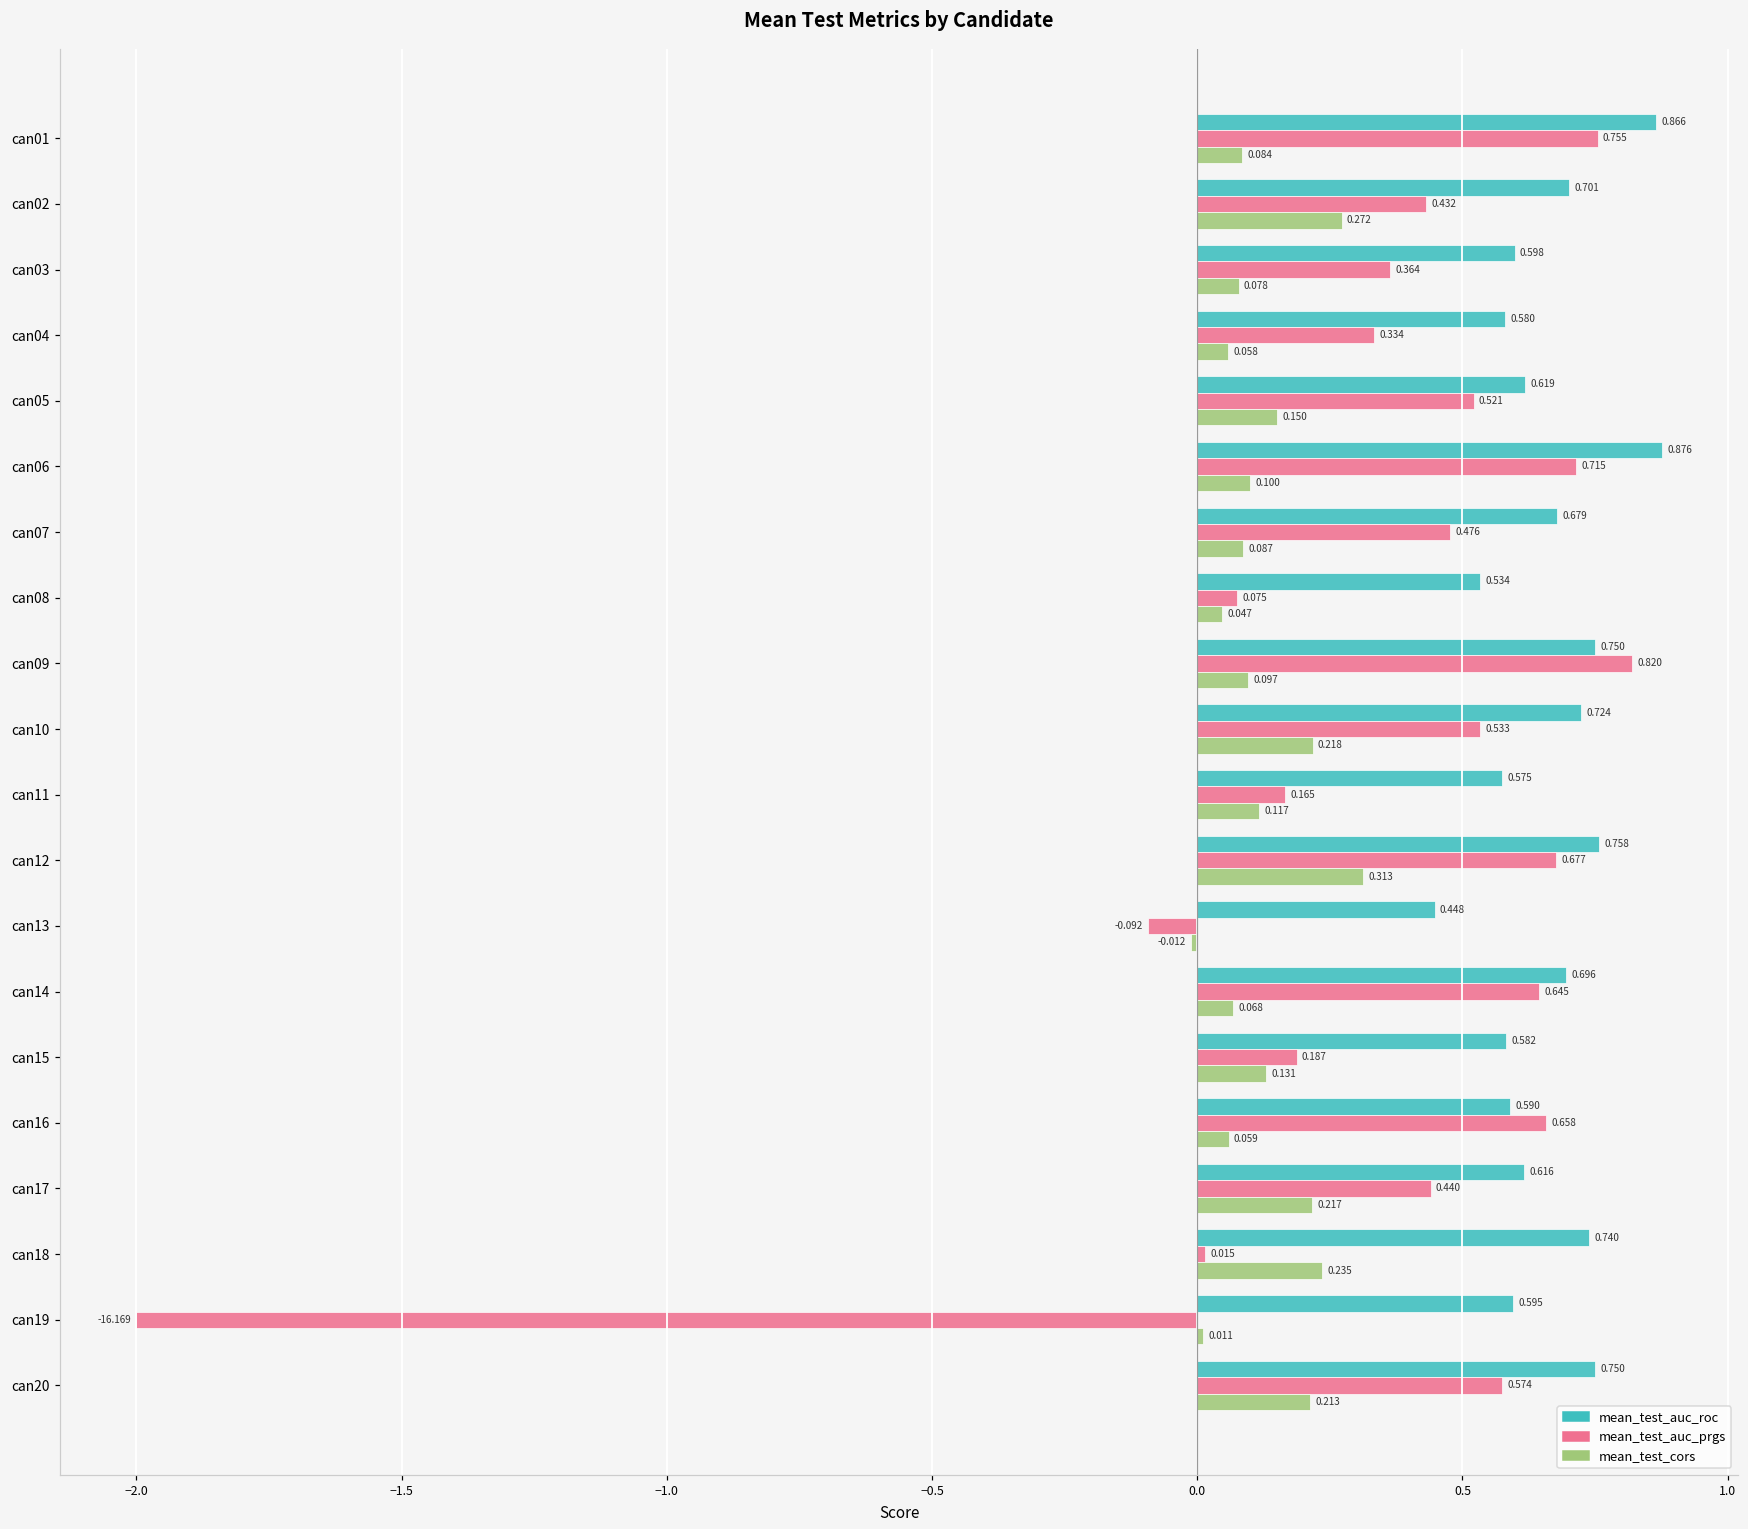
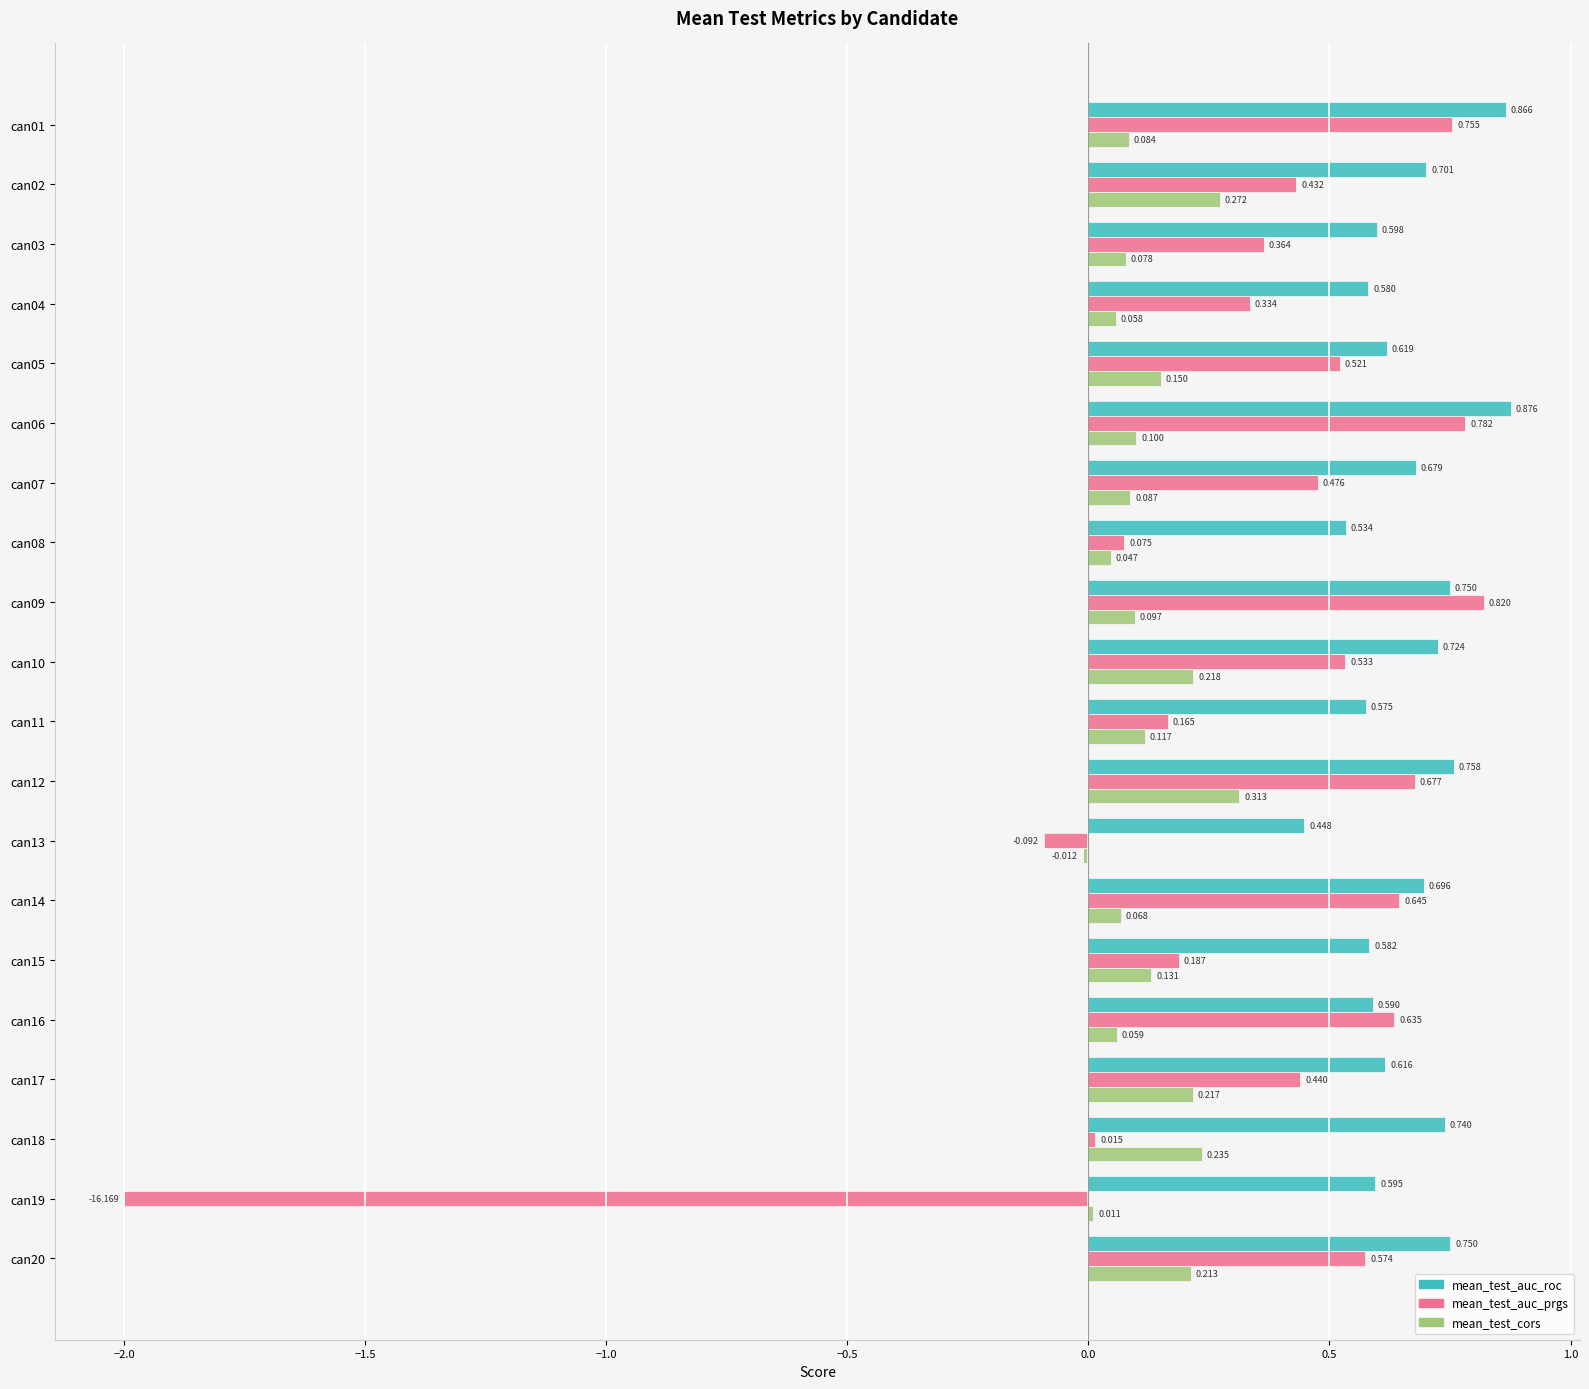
  {
    "mean_test_auc_roc": {
      "can01": 0.866,
      "can02": 0.701,
      "can03": 0.598,
      "can04": 0.580,
      "can05": 0.619,
      "can06": 0.876,
      "can07": 0.679,
      "can08": 0.534,
      "can09": 0.750,
      "can10": 0.724,
      "can11": 0.575,
      "can12": 0.758,
      "can13": 0.448,
      "can14": 0.696,
      "can15": 0.582,
      "can16": 0.590,
      "can17": 0.616,
      "can18": 0.740,
      "can19": 0.595,
      "can20": 0.750
    },
    "mean_test_auc_prgs": {
      "can01": 0.755,
      "can02": 0.432,
      "can03": 0.364,
      "can04": 0.334,
      "can05": 0.521,
-     "can06": 0.715,
+     "can06": 0.782,
      "can07": 0.476,
      "can08": 0.075,
      "can09": 0.820,
      "can10": 0.533,
      "can11": 0.165,
      "can12": 0.677,
      "can13": -0.092,
      "can14": 0.645,
      "can15": 0.187,
-     "can16": 0.658,
+     "can16": 0.635,
      "can17": 0.440,
      "can18": 0.015,
      "can20": 0.574
    },
    "mean_test_cors": {
      "can01": 0.084,
      "can02": 0.272,
      "can03": 0.078,
      "can04": 0.058,
      "can05": 0.150,
      "can06": 0.100,
      "can07": 0.087,
      "can08": 0.047,
      "can09": 0.097,
      "can10": 0.218,
      "can11": 0.117,
      "can12": 0.313,
      "can13": -0.012,
      "can14": 0.068,
      "can15": 0.131,
      "can16": 0.059,
      "can17": 0.217,
      "can18": 0.235,
      "can19": 0.011,
      "can20": 0.213
    }
  }
